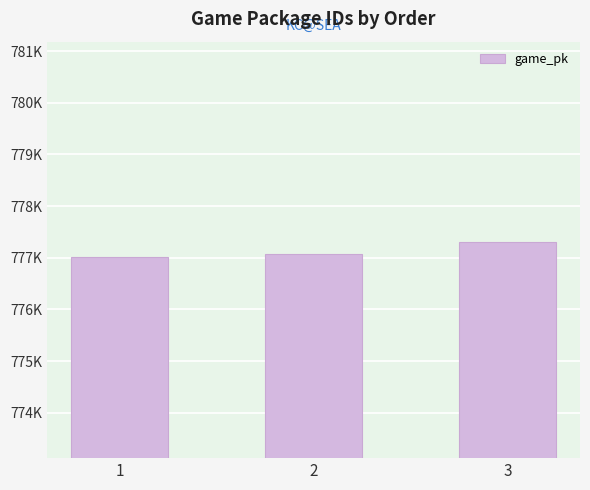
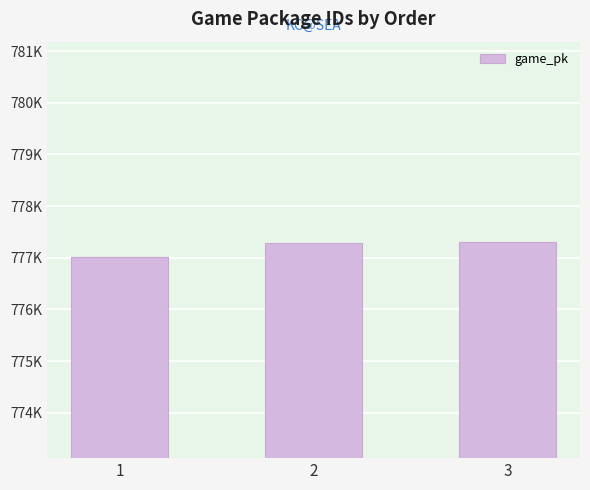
  {
    "1": 777000,
-   "2": 777100,
+   "2": 777300,
    "3": 777300
  }
